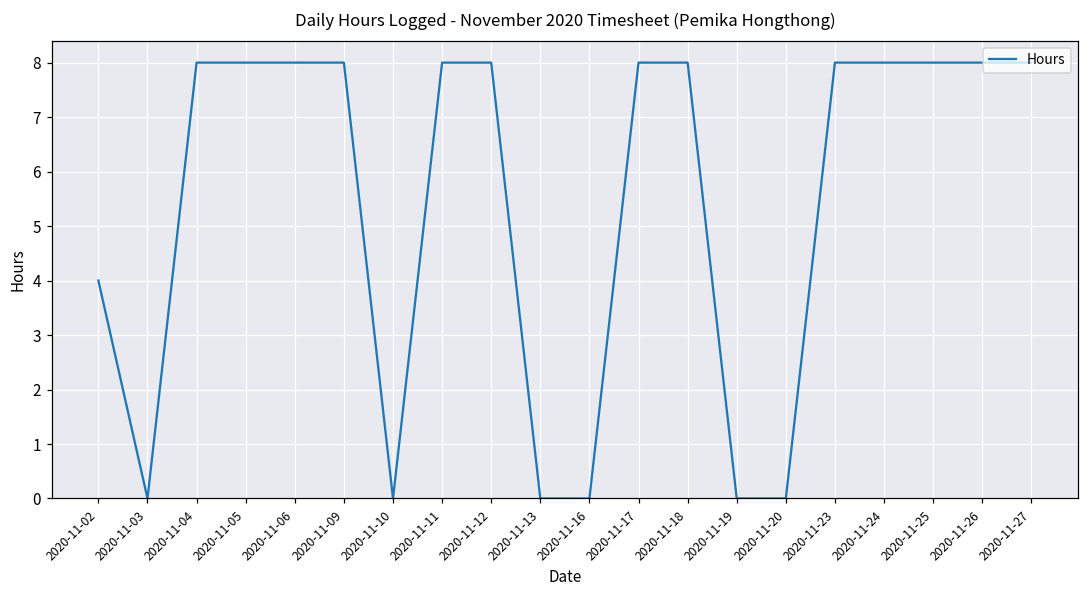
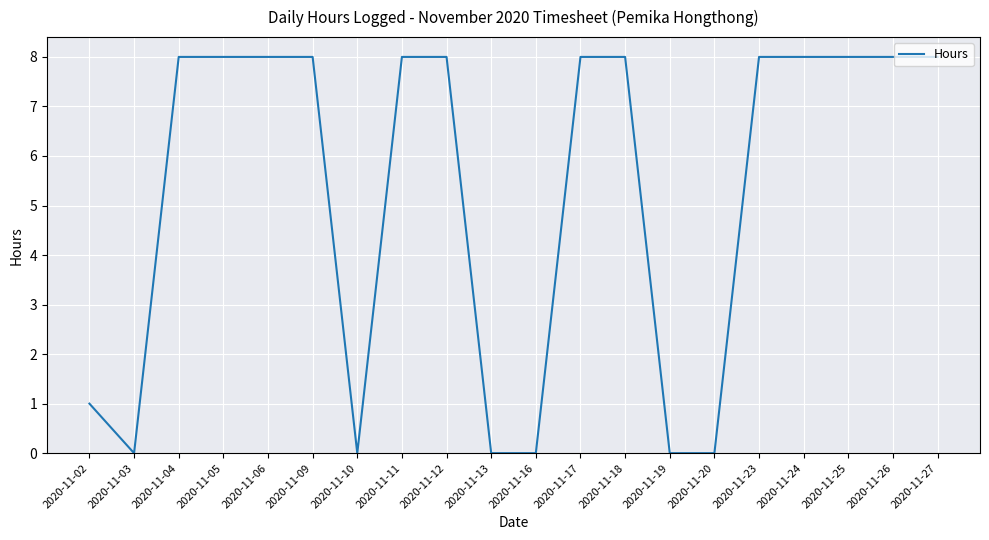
  {
-   "2020-11-02": 4,
+   "2020-11-02": 1,
    "2020-11-03": 0,
    "2020-11-04": 8,
    "2020-11-05": 8,
    "2020-11-06": 8,
    "2020-11-09": 8,
    "2020-11-10": 0,
    "2020-11-11": 8,
    "2020-11-12": 8,
    "2020-11-13": 0,
    "2020-11-16": 0,
    "2020-11-17": 8,
    "2020-11-18": 8,
    "2020-11-19": 0,
    "2020-11-20": 0,
    "2020-11-23": 8,
    "2020-11-24": 8,
    "2020-11-25": 8,
    "2020-11-26": 8
  }
